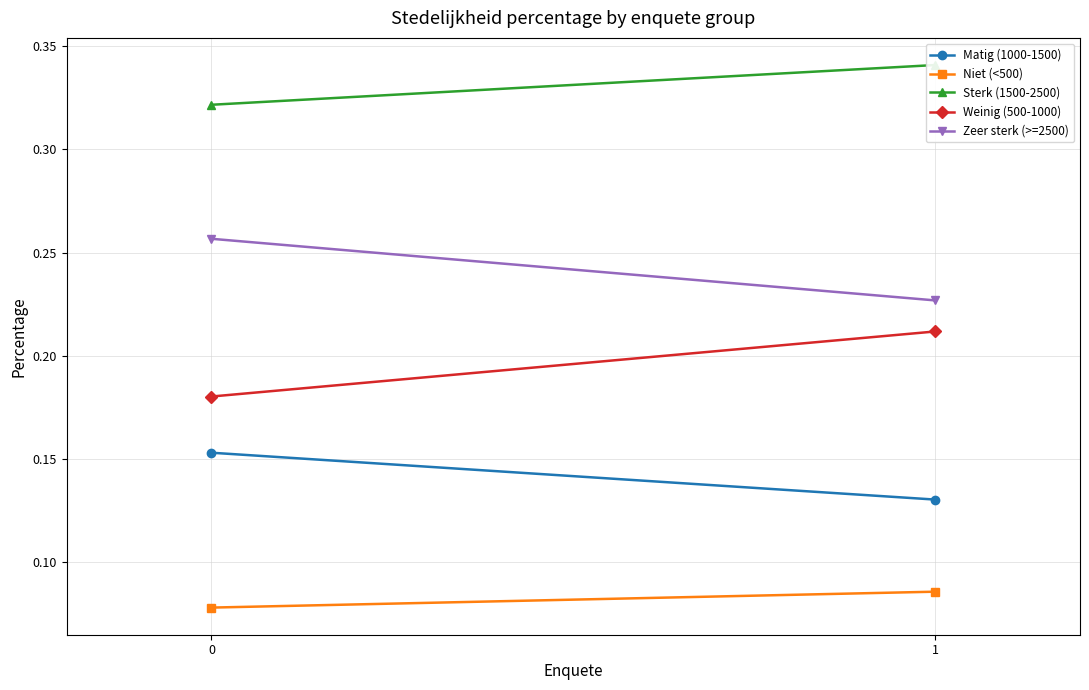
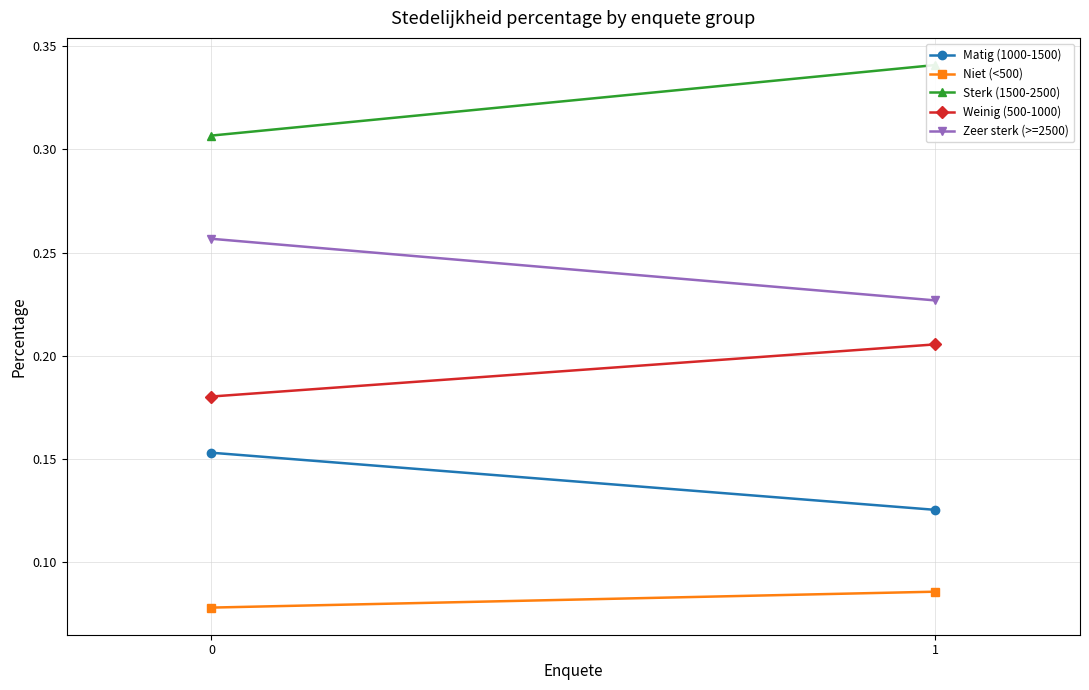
  {
    "Matig (1000-1500)": {
      "0": 0.153,
-     "1": 0.130
+     "1": 0.125
    },
    "Niet (<500)": {
      "0": 0.078,
      "1": 0.086
    },
    "Sterk (1500-2500)": {
-     "0": 0.322
+     "0": 0.307
    },
    "Weinig (500-1000)": {
      "0": 0.180,
-     "1": 0.212
+     "1": 0.206
    },
    "Zeer sterk (>=2500)": {
      "0": 0.257,
      "1": 0.227
    }
  }
